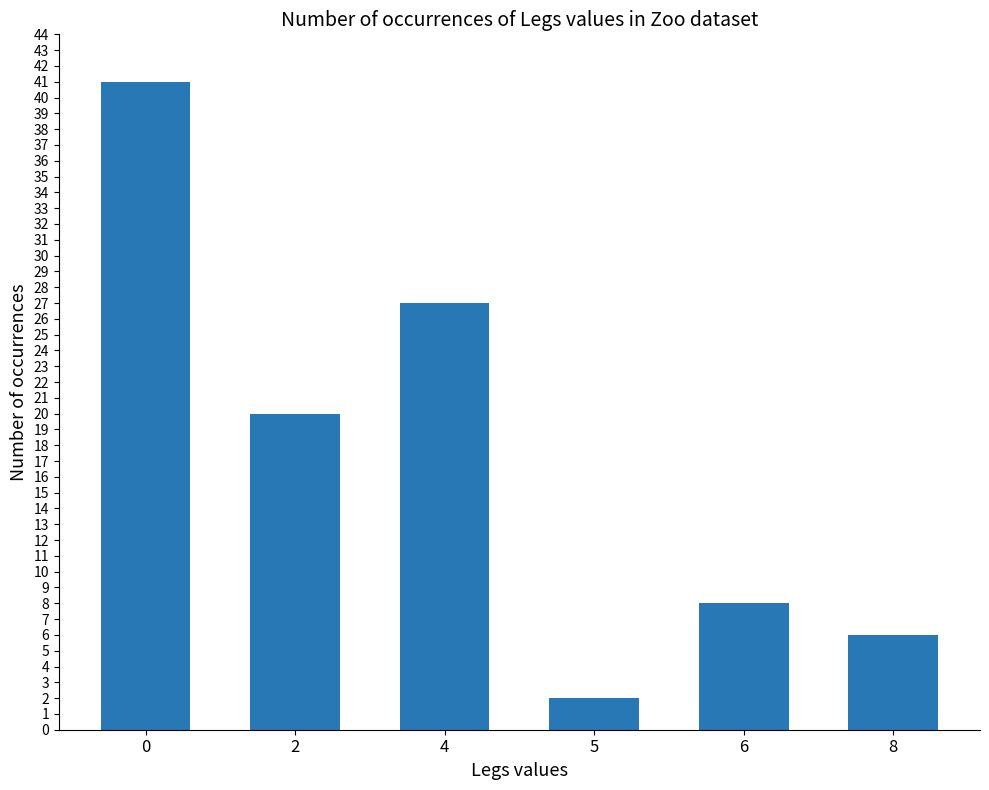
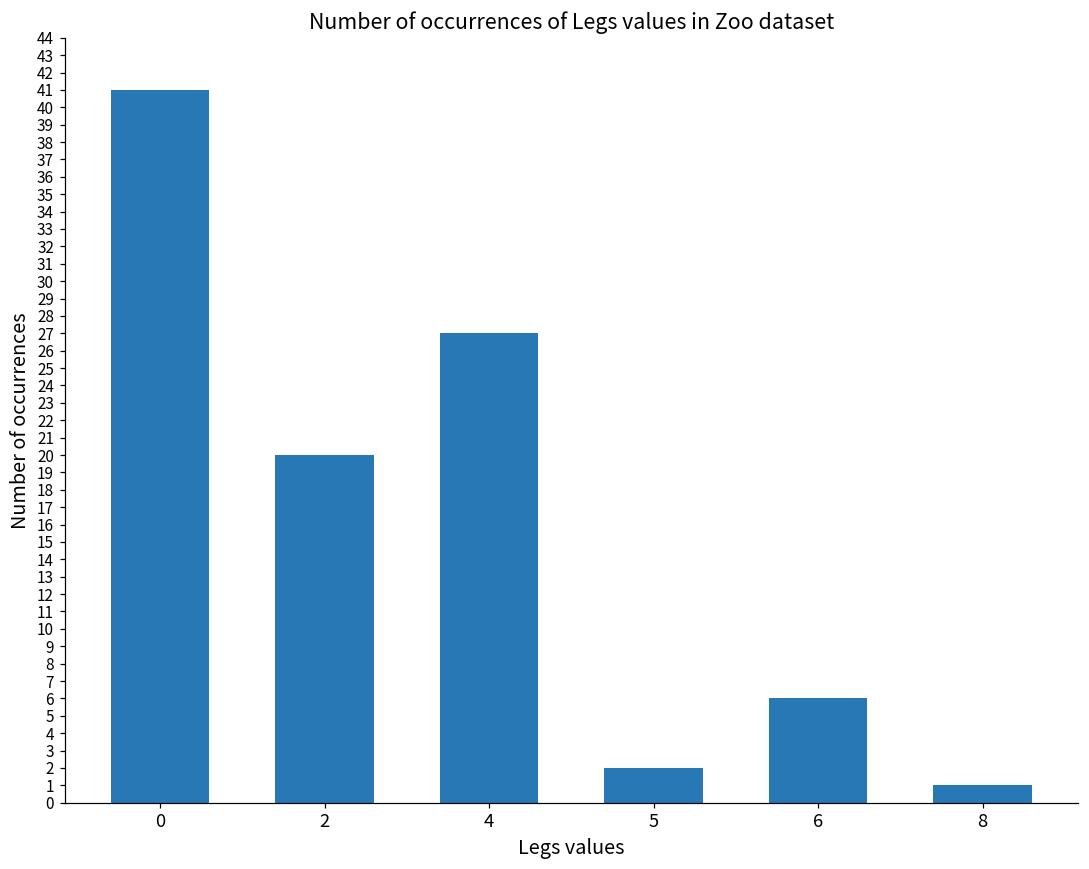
  {
    "0": 41,
    "2": 20,
    "4": 27,
    "5": 2,
-   "6": 8,
-   "8": 6
+   "6": 6,
+   "8": 1
  }
